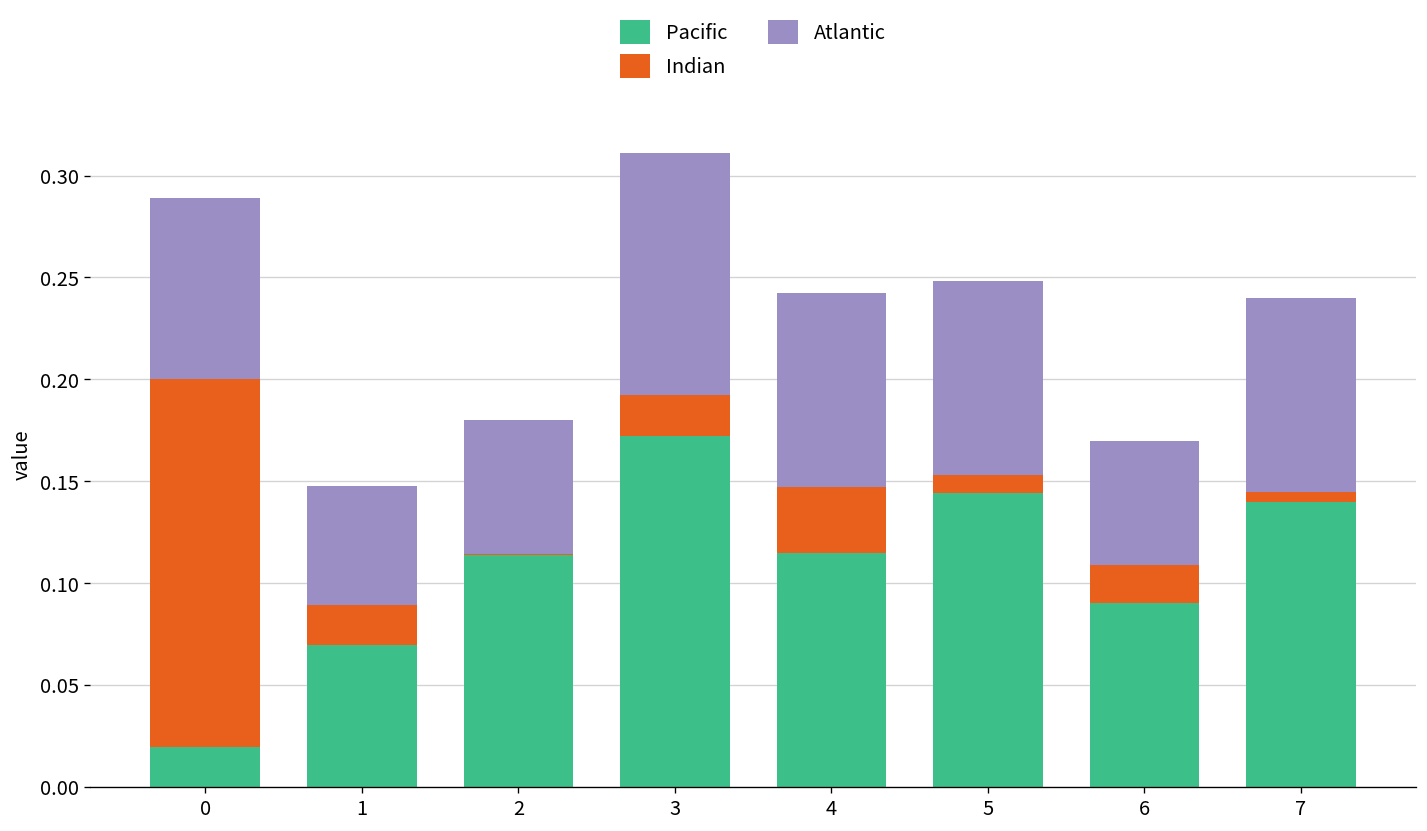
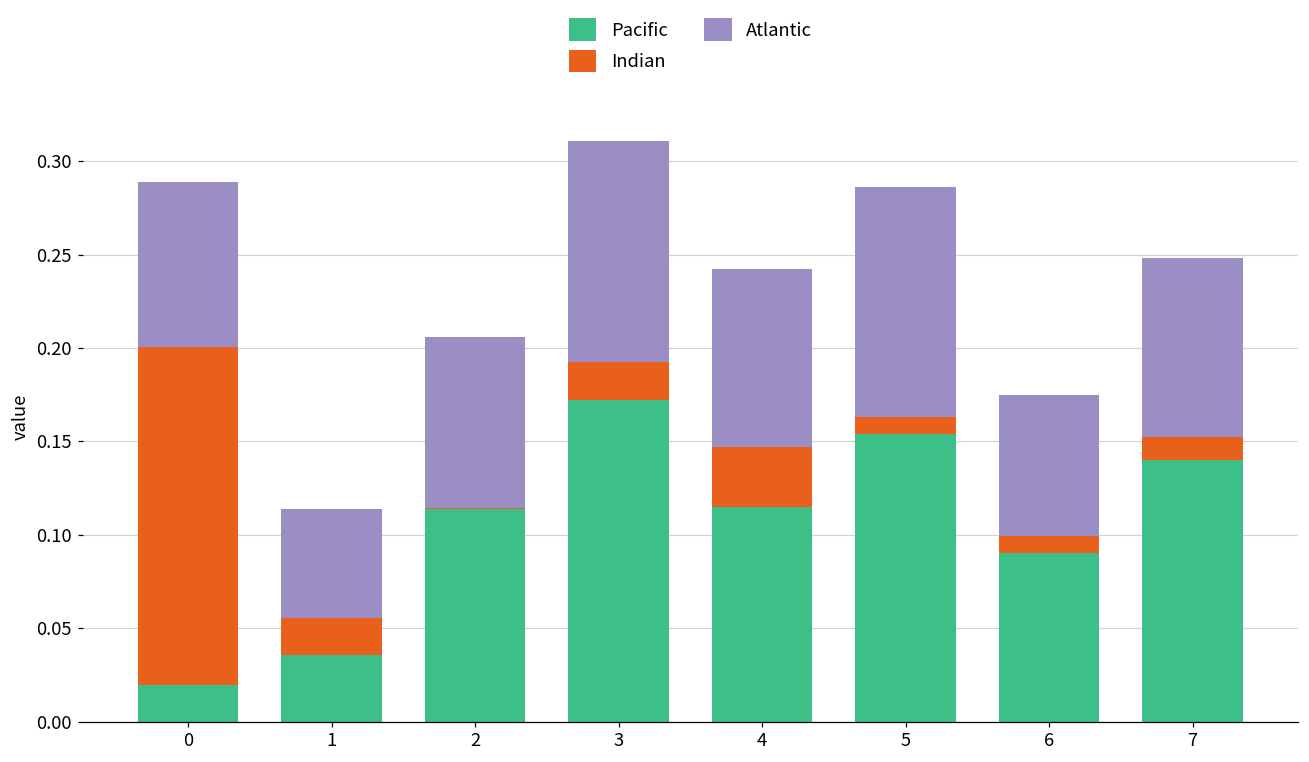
  {
    "Pacific": {
      "0": 0.019,
-     "1": 0.070,
+     "1": 0.035,
      "2": 0.114,
      "3": 0.172,
      "4": 0.115,
-     "5": 0.144,
+     "5": 0.154,
      "6": 0.090,
      "7": 0.140
    },
    "Indian": {
      "0": 0.181,
      "1": 0.020,
      "3": 0.021,
      "4": 0.032,
      "5": 0.009,
-     "6": 0.019,
-     "7": 0.005
+     "6": 0.009,
+     "7": 0.012
    },
    "Atlantic": {
      "0": 0.089,
      "1": 0.058,
-     "2": 0.066,
+     "2": 0.091,
      "3": 0.118,
      "4": 0.096,
-     "5": 0.095,
-     "6": 0.061,
+     "5": 0.123,
+     "6": 0.075,
      "7": 0.096
    }
  }
